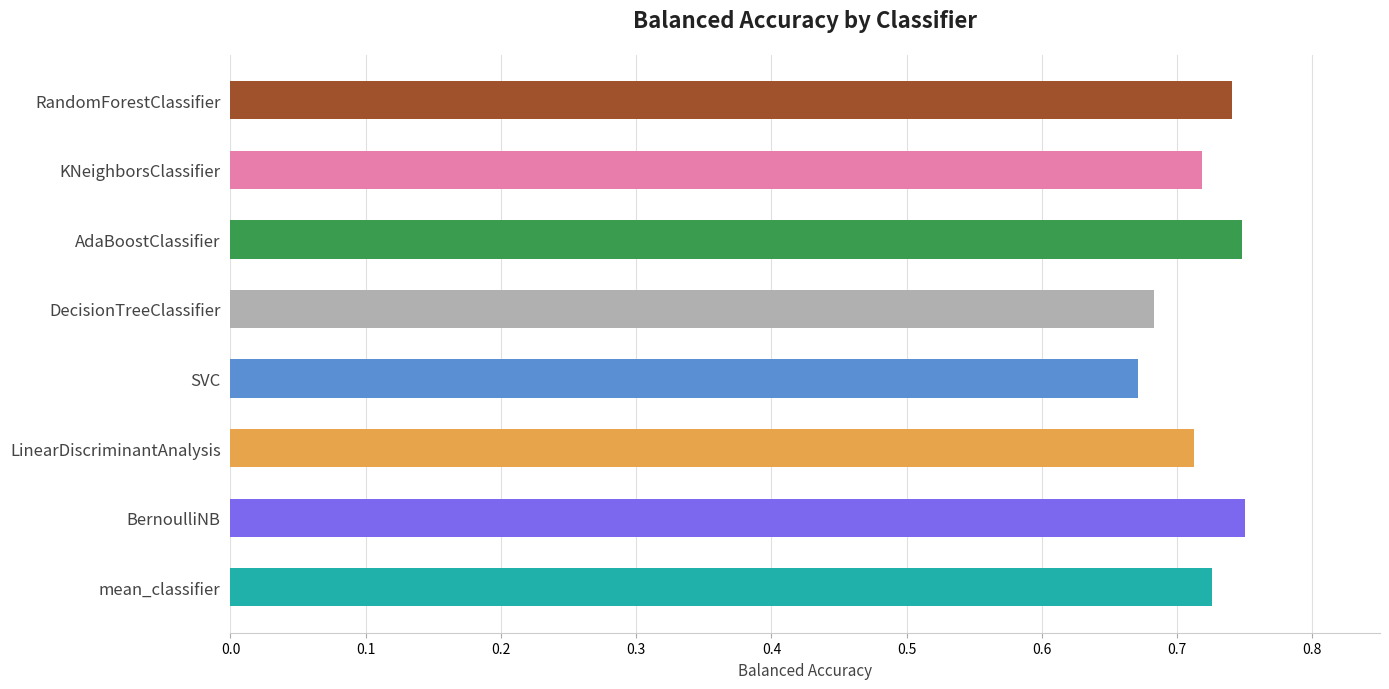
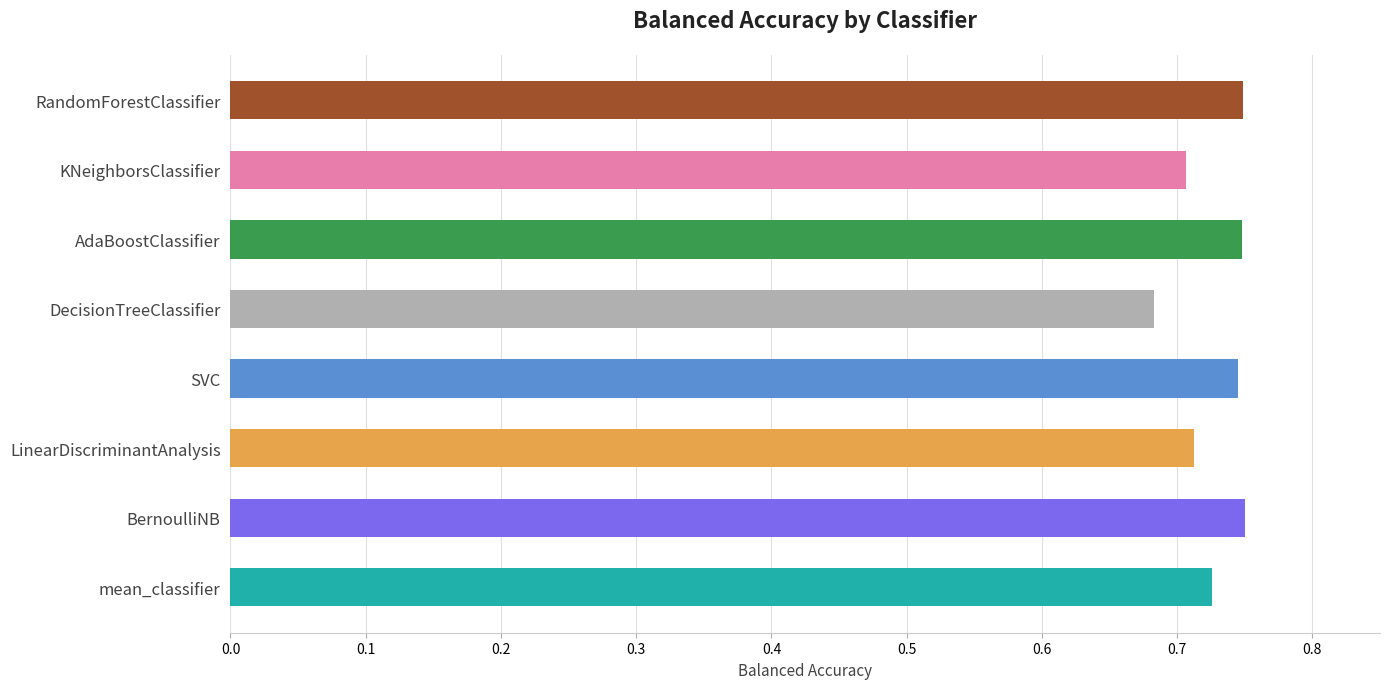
  {
-   "RandomForestClassifier": 0.741,
-   "KNeighborsClassifier": 0.719,
+   "RandomForestClassifier": 0.749,
+   "KNeighborsClassifier": 0.707,
    "AdaBoostClassifier": 0.748,
    "DecisionTreeClassifier": 0.683,
-   "SVC": 0.671,
+   "SVC": 0.745,
    "LinearDiscriminantAnalysis": 0.713,
    "BernoulliNB": 0.750,
    "mean_classifier": 0.726
  }
